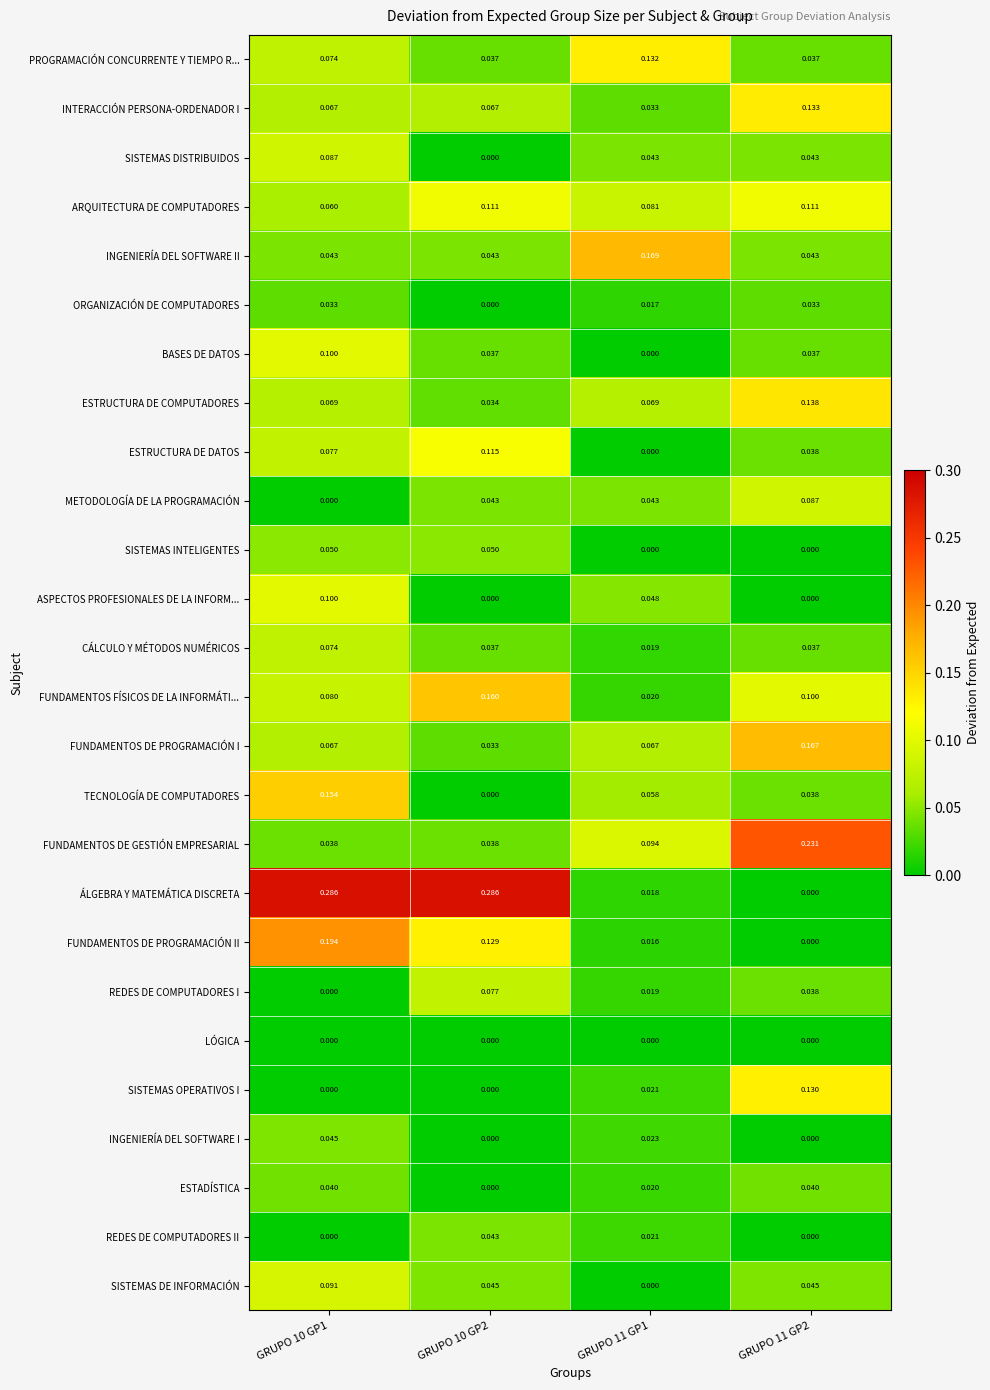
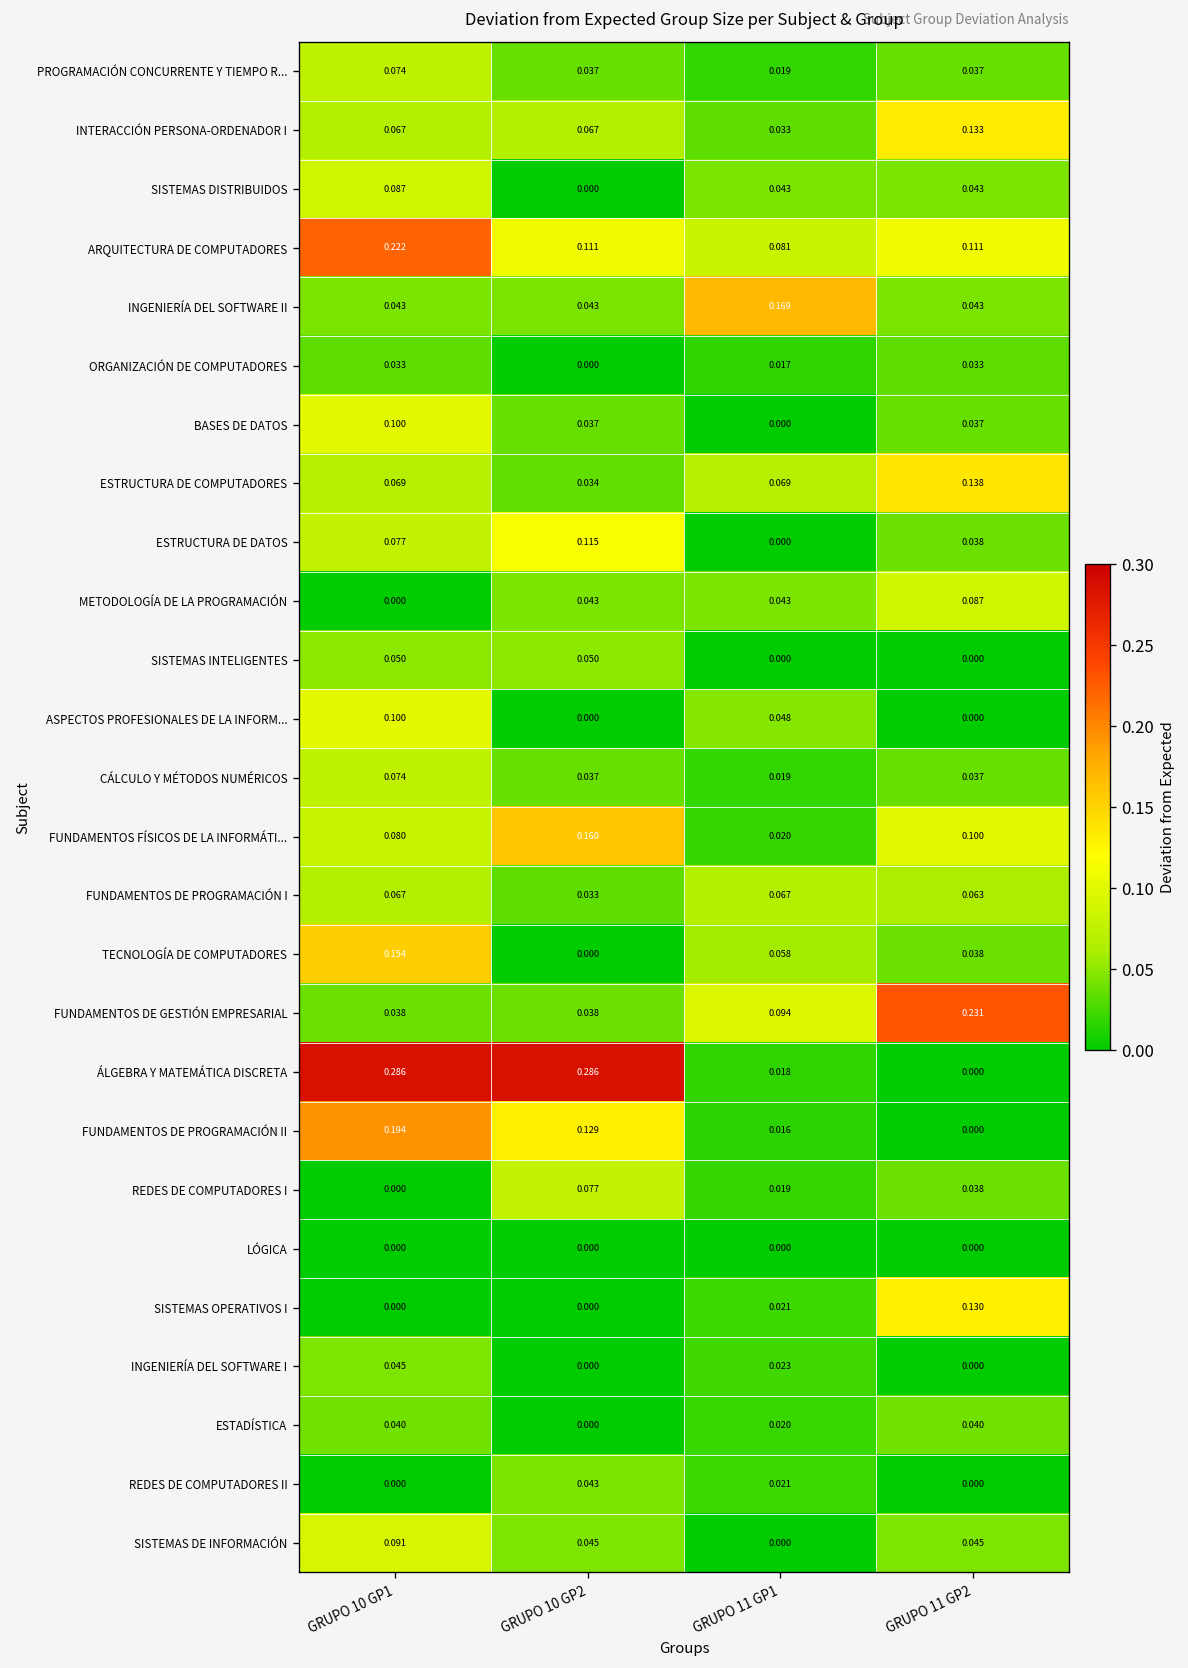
  {
    "PROGRAMACIÓN CONCURRENTE Y TIEMPO R...": {
      "GRUPO 10 GP1": 0.074,
      "GRUPO 10 GP2": 0.037,
-     "GRUPO 11 GP1": 0.132,
+     "GRUPO 11 GP1": 0.019,
      "GRUPO 11 GP2": 0.037
    },
    "INTERACCIÓN PERSONA-ORDENADOR I": {
      "GRUPO 10 GP1": 0.067,
      "GRUPO 10 GP2": 0.067,
      "GRUPO 11 GP1": 0.033,
      "GRUPO 11 GP2": 0.133
    },
    "SISTEMAS DISTRIBUIDOS": {
      "GRUPO 10 GP1": 0.087,
      "GRUPO 10 GP2": 0.000,
      "GRUPO 11 GP1": 0.043,
      "GRUPO 11 GP2": 0.043
    },
    "ARQUITECTURA DE COMPUTADORES": {
-     "GRUPO 10 GP1": 0.060,
+     "GRUPO 10 GP1": 0.222,
      "GRUPO 10 GP2": 0.111,
      "GRUPO 11 GP1": 0.081,
      "GRUPO 11 GP2": 0.111
    },
    "INGENIERÍA DEL SOFTWARE II": {
      "GRUPO 10 GP1": 0.043,
      "GRUPO 10 GP2": 0.043,
      "GRUPO 11 GP1": 0.169,
      "GRUPO 11 GP2": 0.043
    },
    "ORGANIZACIÓN DE COMPUTADORES": {
      "GRUPO 10 GP1": 0.033,
      "GRUPO 10 GP2": 0.000,
      "GRUPO 11 GP1": 0.017,
      "GRUPO 11 GP2": 0.033
    },
    "BASES DE DATOS": {
      "GRUPO 10 GP1": 0.100,
      "GRUPO 10 GP2": 0.037,
      "GRUPO 11 GP1": 0.000,
      "GRUPO 11 GP2": 0.037
    },
    "ESTRUCTURA DE COMPUTADORES": {
      "GRUPO 10 GP1": 0.069,
      "GRUPO 10 GP2": 0.034,
      "GRUPO 11 GP1": 0.069,
      "GRUPO 11 GP2": 0.138
    },
    "ESTRUCTURA DE DATOS": {
      "GRUPO 10 GP1": 0.077,
      "GRUPO 10 GP2": 0.115,
      "GRUPO 11 GP1": 0.000,
      "GRUPO 11 GP2": 0.038
    },
    "METODOLOGÍA DE LA PROGRAMACIÓN": {
      "GRUPO 10 GP1": 0.000,
      "GRUPO 10 GP2": 0.043,
      "GRUPO 11 GP1": 0.043,
      "GRUPO 11 GP2": 0.087
    },
    "SISTEMAS INTELIGENTES": {
      "GRUPO 10 GP1": 0.050,
      "GRUPO 10 GP2": 0.050,
      "GRUPO 11 GP1": 0.000,
      "GRUPO 11 GP2": 0.000
    },
    "ASPECTOS PROFESIONALES DE LA INFORM...": {
      "GRUPO 10 GP1": 0.100,
      "GRUPO 10 GP2": 0.000,
      "GRUPO 11 GP1": 0.048,
      "GRUPO 11 GP2": 0.000
    },
    "CÁLCULO Y MÉTODOS NUMÉRICOS": {
      "GRUPO 10 GP1": 0.074,
      "GRUPO 10 GP2": 0.037,
      "GRUPO 11 GP1": 0.019,
      "GRUPO 11 GP2": 0.037
    },
    "FUNDAMENTOS FÍSICOS DE LA INFORMÁTI...": {
      "GRUPO 10 GP1": 0.080,
      "GRUPO 10 GP2": 0.160,
      "GRUPO 11 GP1": 0.020,
      "GRUPO 11 GP2": 0.100
    },
    "FUNDAMENTOS DE PROGRAMACIÓN I": {
      "GRUPO 10 GP1": 0.067,
      "GRUPO 10 GP2": 0.033,
      "GRUPO 11 GP1": 0.067,
-     "GRUPO 11 GP2": 0.167
+     "GRUPO 11 GP2": 0.063
    },
    "TECNOLOGÍA DE COMPUTADORES": {
      "GRUPO 10 GP1": 0.154,
      "GRUPO 10 GP2": 0.000,
      "GRUPO 11 GP1": 0.058,
      "GRUPO 11 GP2": 0.038
    },
    "FUNDAMENTOS DE GESTIÓN EMPRESARIAL": {
      "GRUPO 10 GP1": 0.038,
      "GRUPO 10 GP2": 0.038,
      "GRUPO 11 GP1": 0.094,
      "GRUPO 11 GP2": 0.231
    },
    "ÁLGEBRA Y MATEMÁTICA DISCRETA": {
      "GRUPO 10 GP1": 0.286,
      "GRUPO 10 GP2": 0.286,
      "GRUPO 11 GP1": 0.018,
      "GRUPO 11 GP2": 0.000
    },
    "FUNDAMENTOS DE PROGRAMACIÓN II": {
      "GRUPO 10 GP1": 0.194,
      "GRUPO 10 GP2": 0.129,
      "GRUPO 11 GP1": 0.016,
      "GRUPO 11 GP2": 0.000
    },
    "REDES DE COMPUTADORES I": {
      "GRUPO 10 GP1": 0.000,
      "GRUPO 10 GP2": 0.077,
      "GRUPO 11 GP1": 0.019,
      "GRUPO 11 GP2": 0.038
    },
    "LÓGICA": {
      "GRUPO 10 GP1": 0.000,
      "GRUPO 10 GP2": 0.000,
      "GRUPO 11 GP1": 0.000,
      "GRUPO 11 GP2": 0.000
    },
    "SISTEMAS OPERATIVOS I": {
      "GRUPO 10 GP1": 0.000,
      "GRUPO 10 GP2": 0.000,
      "GRUPO 11 GP1": 0.021,
      "GRUPO 11 GP2": 0.130
    },
    "INGENIERÍA DEL SOFTWARE I": {
      "GRUPO 10 GP1": 0.045,
      "GRUPO 10 GP2": 0.000,
      "GRUPO 11 GP1": 0.023,
      "GRUPO 11 GP2": 0.000
    },
    "ESTADÍSTICA": {
      "GRUPO 10 GP1": 0.040,
      "GRUPO 10 GP2": 0.000,
      "GRUPO 11 GP1": 0.020,
      "GRUPO 11 GP2": 0.040
    },
    "REDES DE COMPUTADORES II": {
      "GRUPO 10 GP1": 0.000,
      "GRUPO 10 GP2": 0.043,
      "GRUPO 11 GP1": 0.021,
      "GRUPO 11 GP2": 0.000
    },
    "SISTEMAS DE INFORMACIÓN": {
      "GRUPO 10 GP1": 0.091,
      "GRUPO 10 GP2": 0.045,
      "GRUPO 11 GP1": 0.000,
      "GRUPO 11 GP2": 0.045
    }
  }
